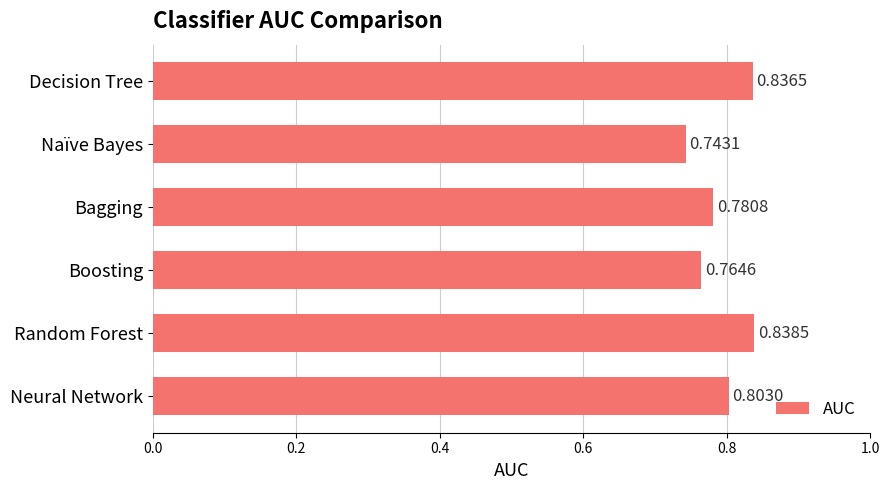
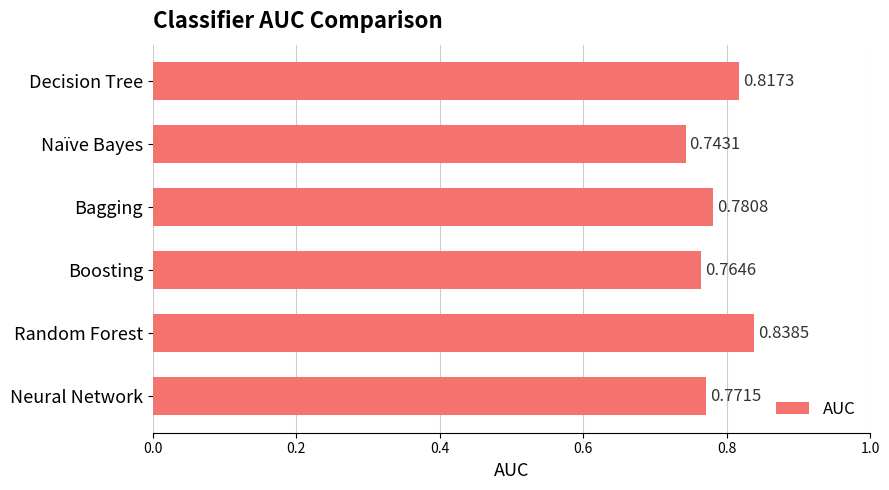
  {
-   "Decision Tree": 0.8365,
+   "Decision Tree": 0.8173,
    "Naïve Bayes": 0.7431,
    "Bagging": 0.7808,
    "Boosting": 0.7646,
    "Random Forest": 0.8385,
-   "Neural Network": 0.8030
+   "Neural Network": 0.7715
  }
